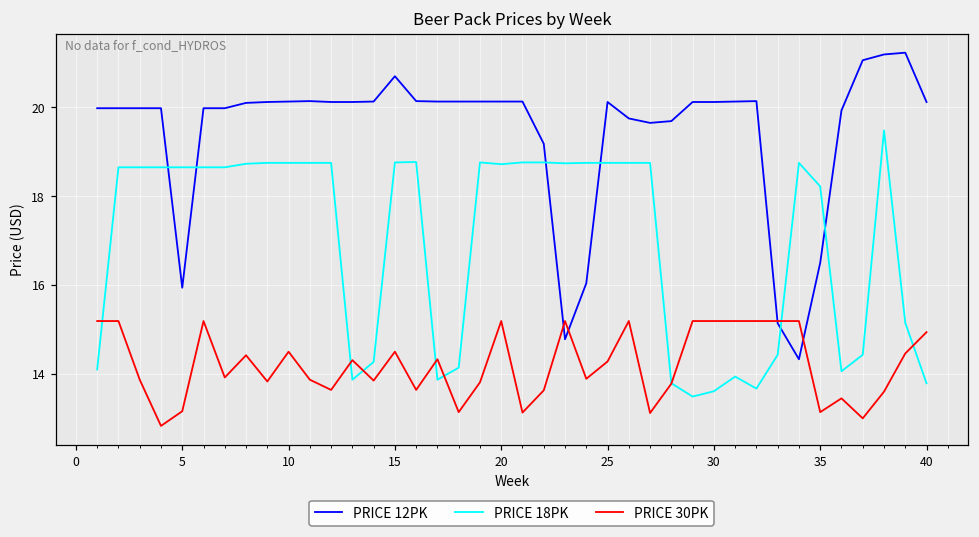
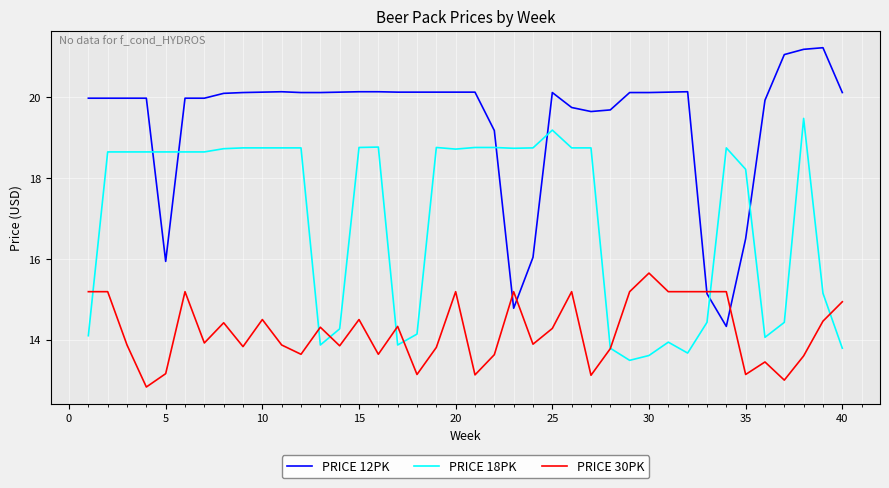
  {
    "PRICE 12PK": {
      "5": 15.9,
      "10": 20.1,
-     "15": 20.7,
+     "15": 20.1,
      "20": 20.1,
      "25": 20.1,
      "30": 20.1,
      "35": 16.5,
      "40": 20.1
    },
    "PRICE 18PK": {
      "5": 18.7,
      "10": 18.8,
      "15": 18.8,
      "20": 18.7,
-     "25": 18.8,
+     "25": 19.2,
      "30": 13.6,
      "35": 18.2,
      "40": 13.8
    },
    "PRICE 30PK": {
      "5": 13.2,
      "10": 14.5,
      "15": 14.5,
      "20": 15.2,
      "25": 14.3,
-     "30": 15.2,
+     "30": 15.7,
      "35": 13.1,
      "40": 14.9
    }
  }
